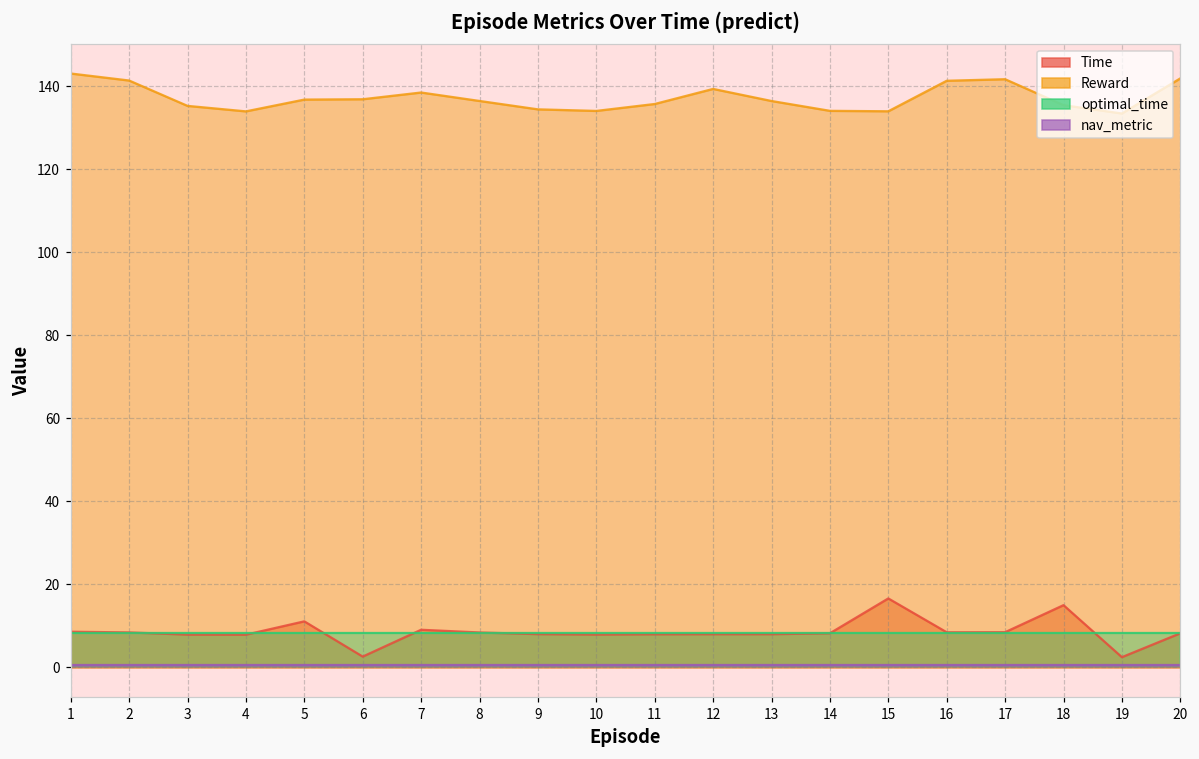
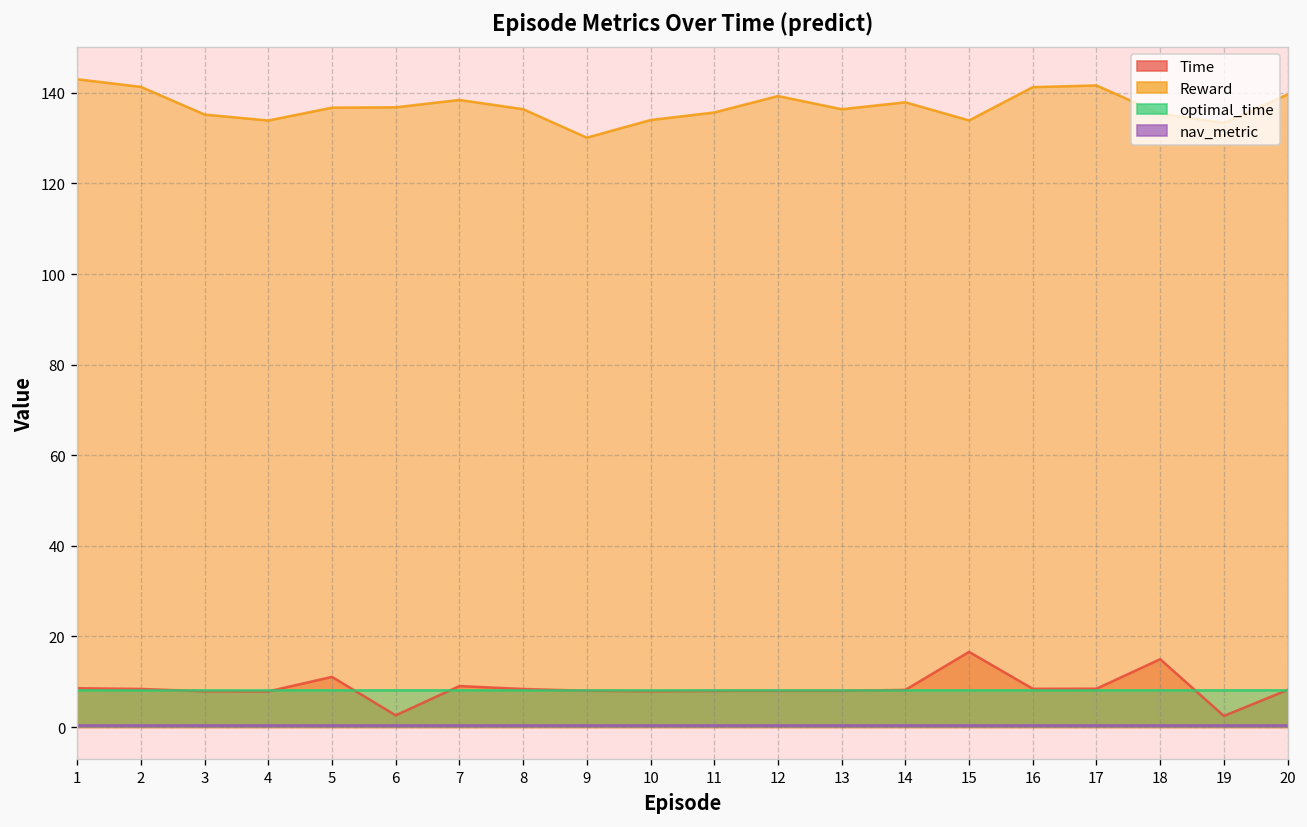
  {
    "Time": {
      "5": 11,
      "6": 3,
      "7": 9,
      "15": 17,
      "18": 15,
      "19": 2
    },
    "Reward": {
      "1": 143,
      "2": 141,
      "3": 135,
      "4": 134,
      "5": 137,
      "6": 137,
      "7": 138,
      "8": 136,
-     "9": 134,
+     "9": 130,
      "10": 134,
      "11": 136,
      "12": 139,
      "13": 136,
-     "14": 134,
+     "14": 138,
      "15": 134,
      "16": 141,
      "17": 142,
-     "20": 142
+     "20": 140
    },
    "optimal_time": {
      "5": 8,
      "6": 8,
      "7": 8,
      "15": 8,
      "18": 8,
      "19": 8
    },
    "nav_metric": {
      "1": 1,
      "2": 1,
      "3": 1,
      "4": 1,
      "5": 1,
      "6": 1,
      "7": 1,
      "8": 1,
      "9": 1,
      "10": 1,
      "11": 1,
      "12": 1,
      "13": 1,
      "14": 1,
      "15": 1,
      "16": 1,
      "17": 1,
      "18": 1,
      "19": 1,
      "20": 1
    }
  }
